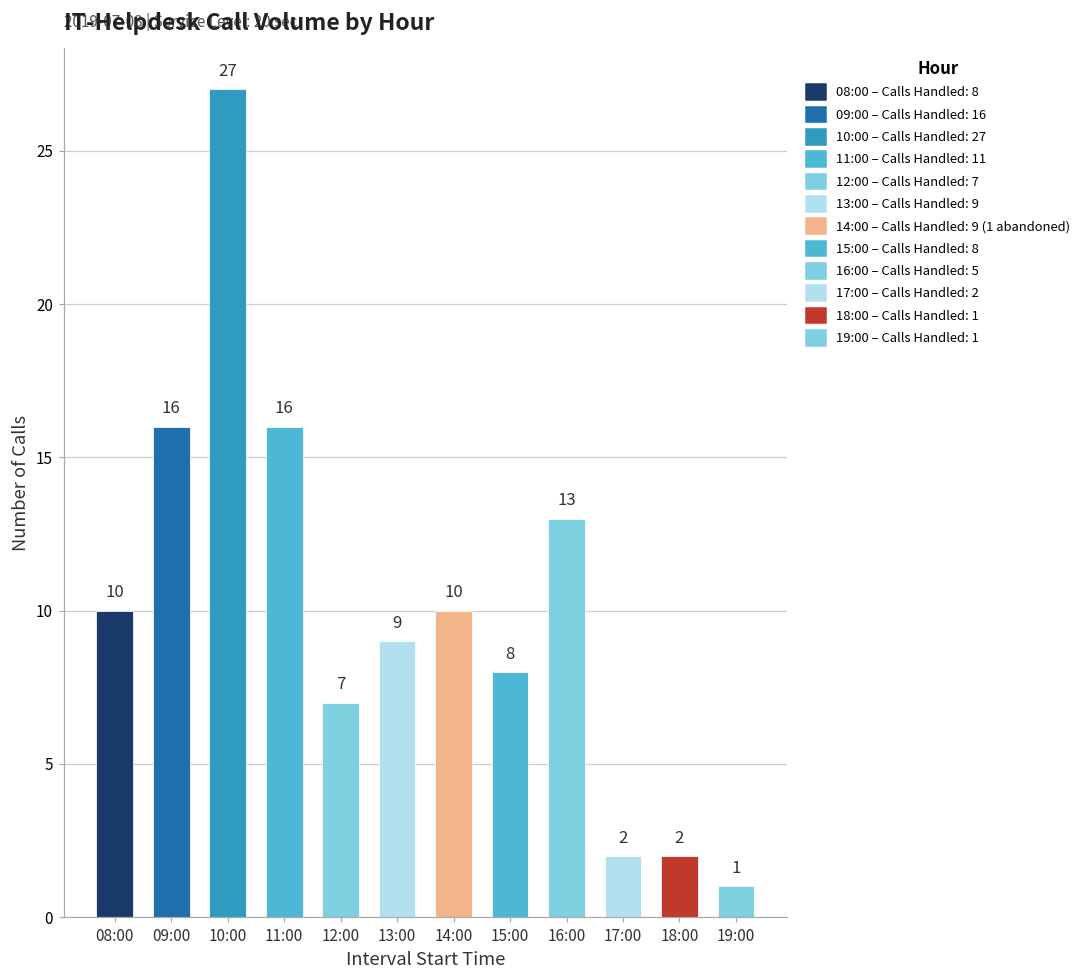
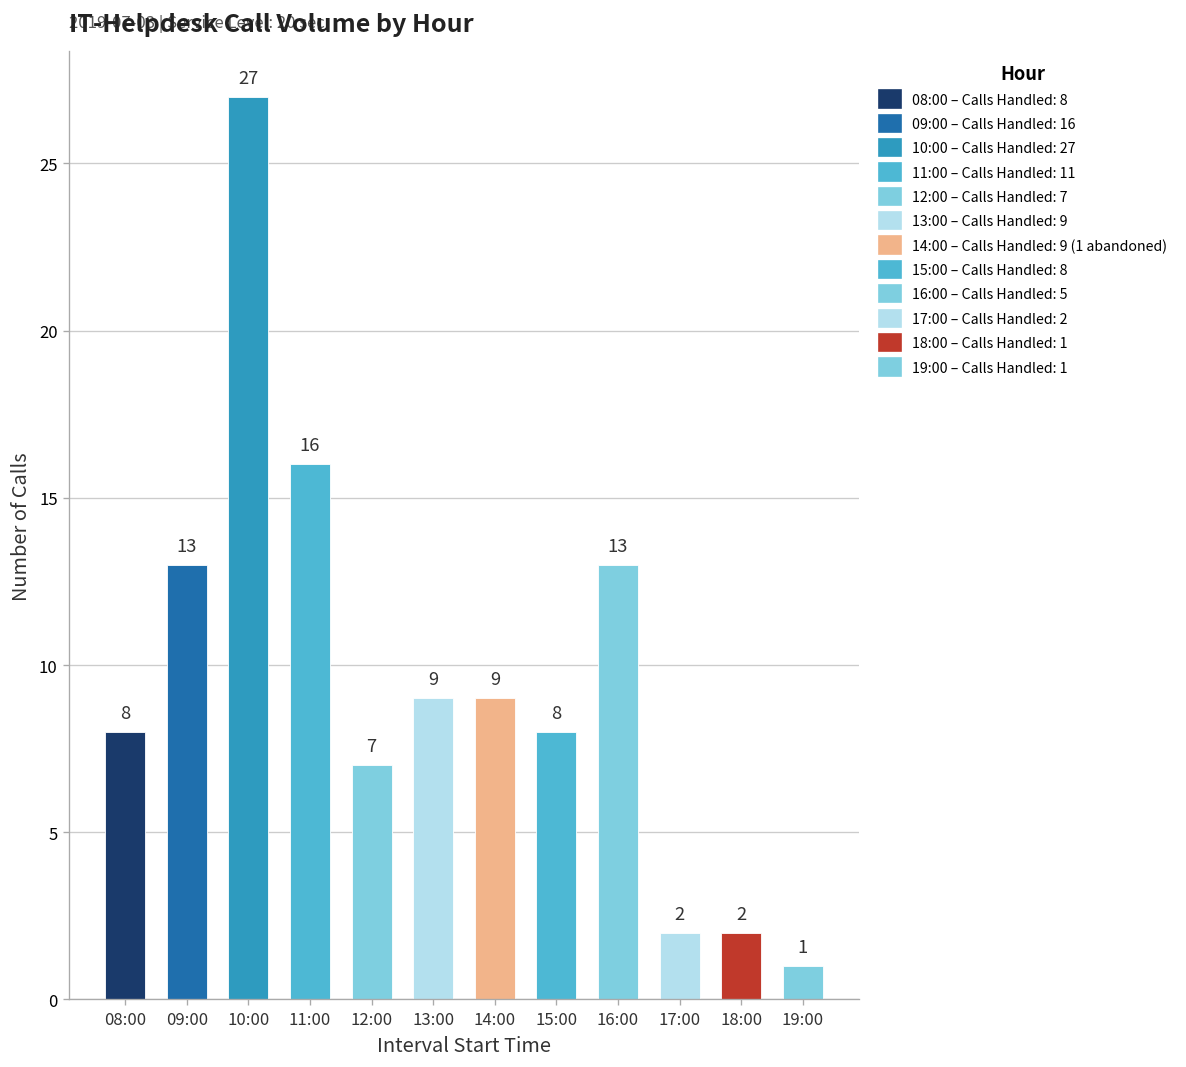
  {
-   "08:00": 10,
-   "09:00": 16,
+   "08:00": 8,
+   "09:00": 13,
    "10:00": 27,
    "11:00": 16,
    "12:00": 7,
    "13:00": 9,
-   "14:00": 10,
+   "14:00": 9,
    "15:00": 8,
    "16:00": 13,
    "17:00": 2,
    "18:00": 2,
    "19:00": 1
  }
